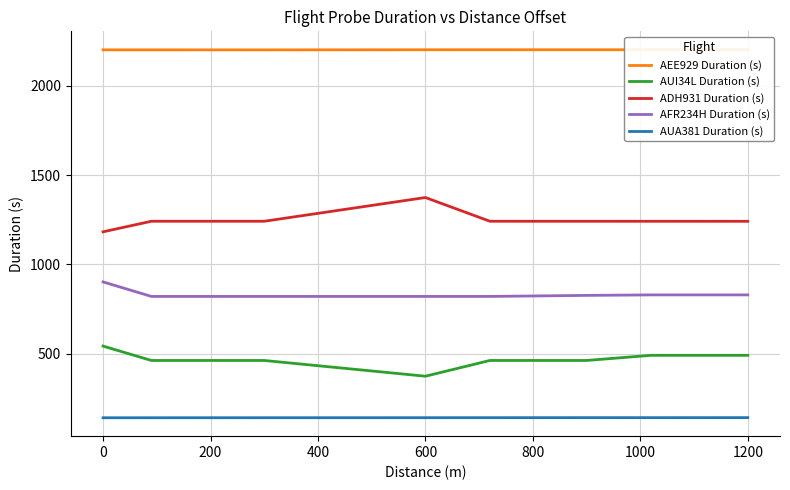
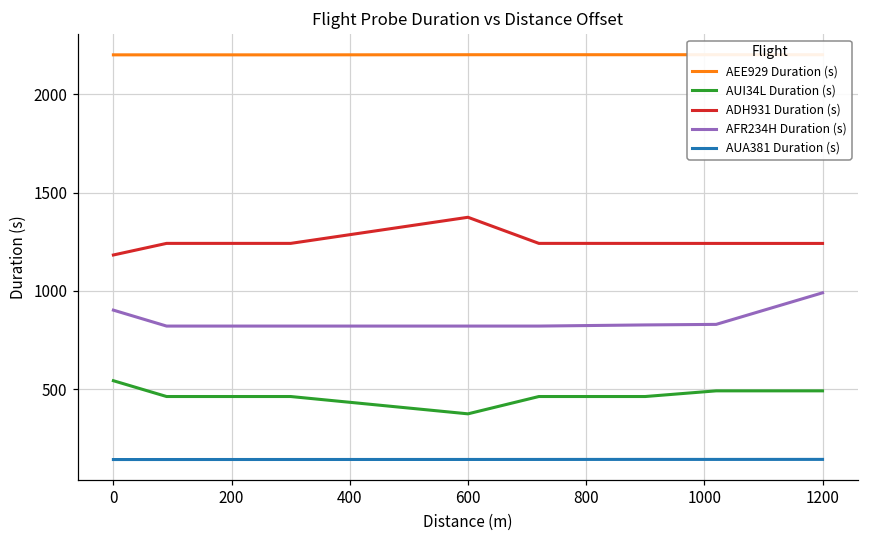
  {
    "AEE929 Duration (s)": {
      "0": 2200,
      "600": 2200
    },
    "AUI34L Duration (s)": {
      "0": 540,
      "600": 370,
      "1200": 490
    },
    "ADH931 Duration (s)": {
      "0": 1180,
      "600": 1370,
      "1200": 1240
    },
    "AFR234H Duration (s)": {
      "0": 900,
      "600": 820,
-     "1200": 830
+     "1200": 990
    },
    "AUA381 Duration (s)": {
      "0": 140,
      "600": 140,
      "1200": 140
    }
  }
